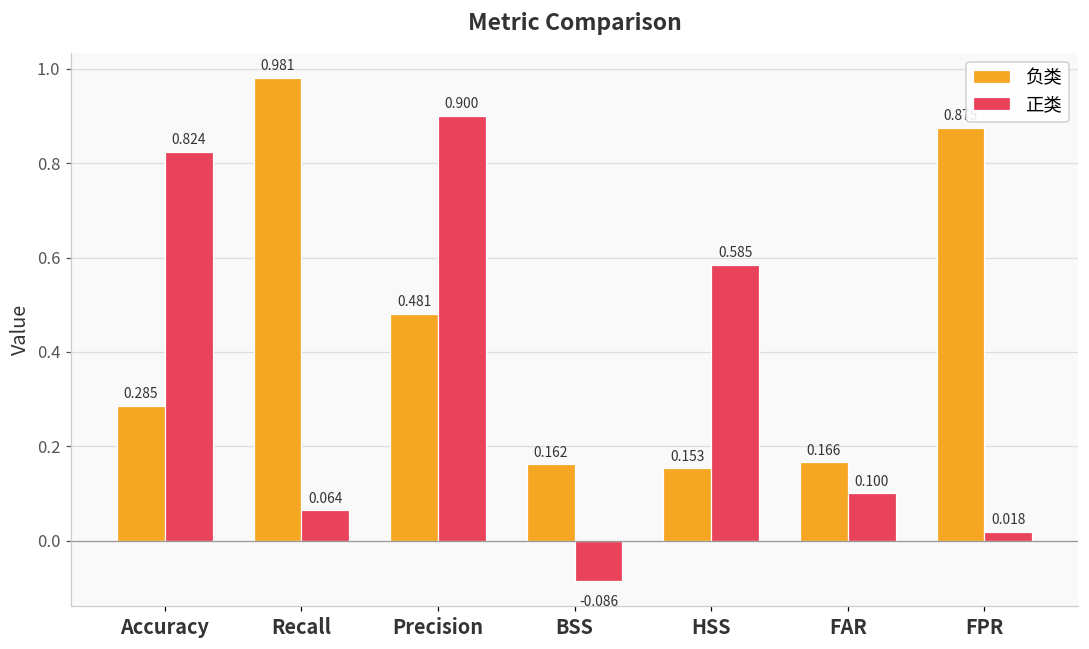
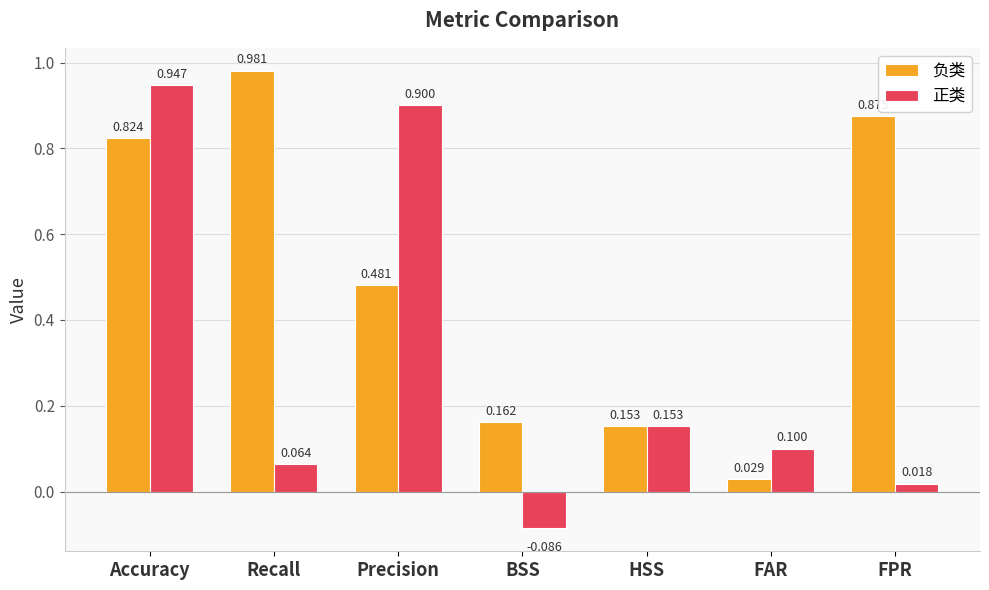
  {
    "负类": {
-     "Accuracy": 0.285,
+     "Accuracy": 0.824,
      "Recall": 0.981,
      "Precision": 0.481,
      "BSS": 0.162,
      "HSS": 0.153,
-     "FAR": 0.166
+     "FAR": 0.029
    },
    "正类": {
-     "Accuracy": 0.824,
+     "Accuracy": 0.947,
      "Recall": 0.064,
      "Precision": 0.900,
      "BSS": -0.086,
-     "HSS": 0.585,
+     "HSS": 0.153,
      "FAR": 0.100,
      "FPR": 0.018
    }
  }
